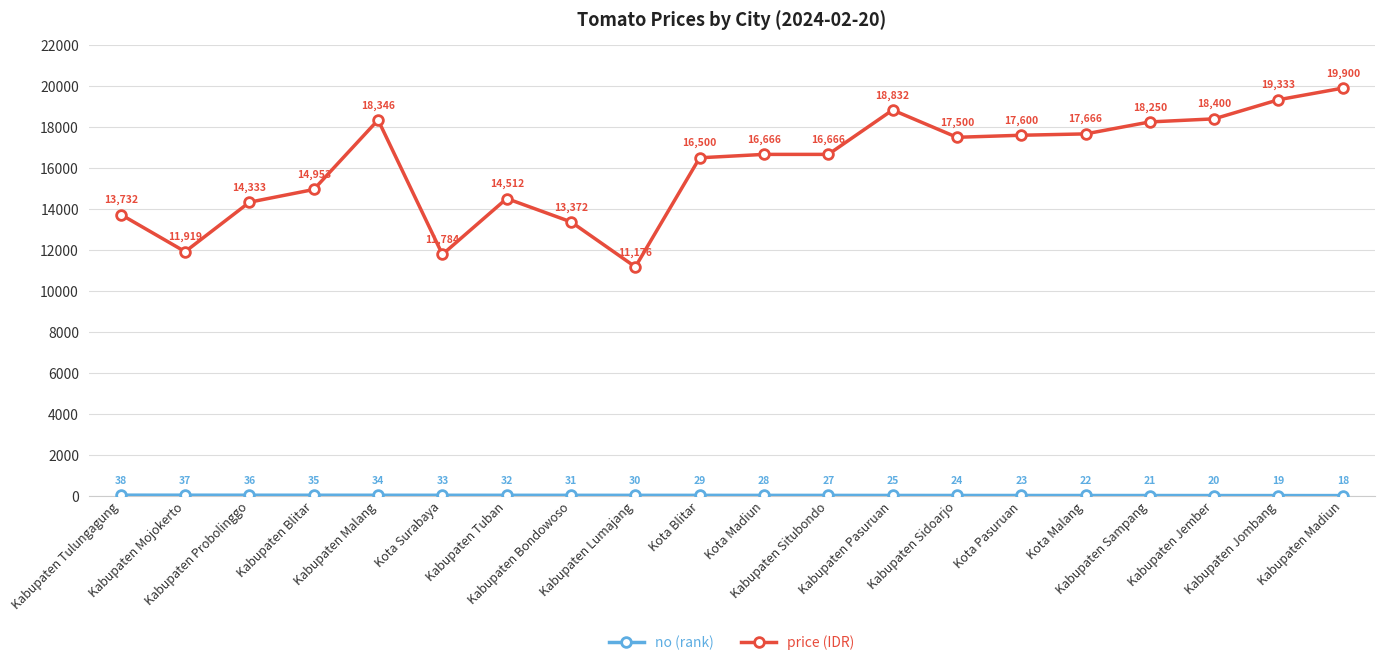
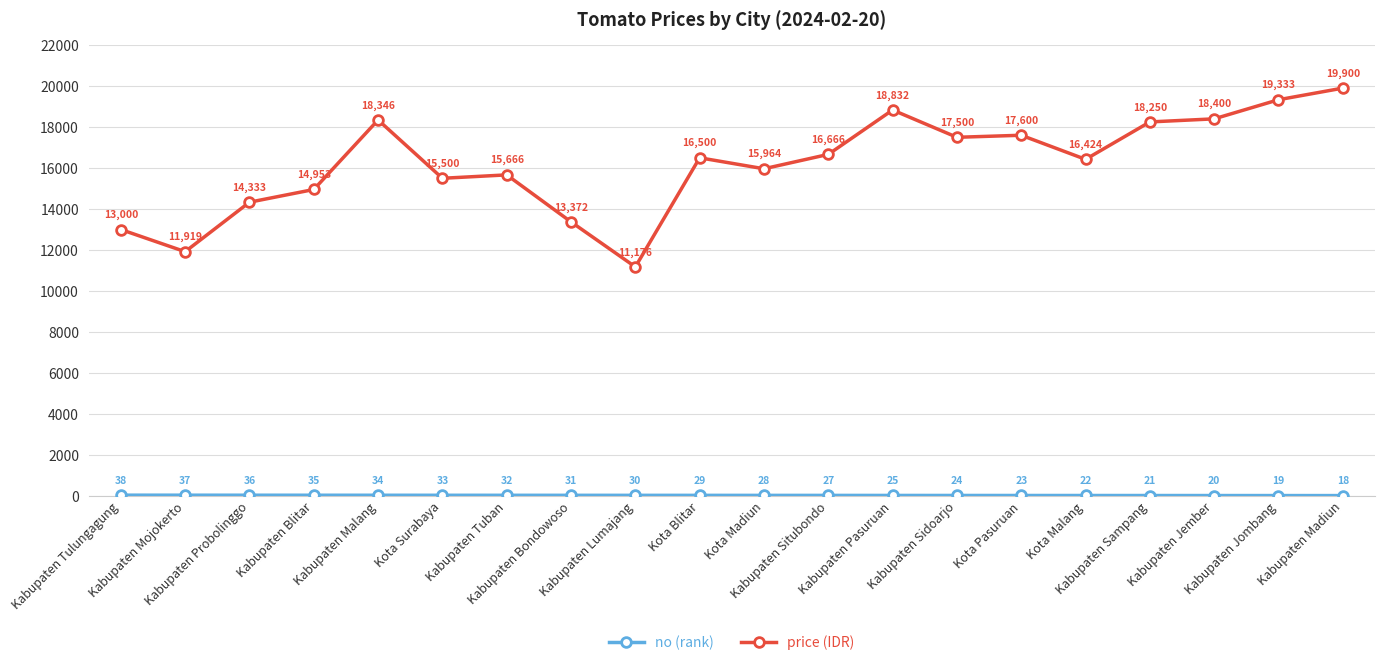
  {
    "no (rank)": {
      "Kabupaten Tulungagung": "38",
      "Kabupaten Mojokerto": "37",
      "Kabupaten Probolinggo": "36",
      "Kabupaten Blitar": "35",
      "Kabupaten Malang": "34",
      "Kota Surabaya": "33",
      "Kabupaten Tuban": "32",
      "Kabupaten Bondowoso": "31",
      "Kabupaten Lumajang": "30",
      "Kota Blitar": "29",
      "Kota Madiun": "28",
      "Kabupaten Situbondo": "27",
      "Kabupaten Pasuruan": "25",
      "Kabupaten Sidoarjo": "24",
      "Kota Pasuruan": "23",
      "Kota Malang": "22",
      "Kabupaten Sampang": "21",
      "Kabupaten Jember": "20",
      "Kabupaten Jombang": "19",
      "Kabupaten Madiun": "18"
    },
    "price (IDR)": {
-     "Kabupaten Tulungagung": "13,732",
+     "Kabupaten Tulungagung": "13,000",
      "Kabupaten Mojokerto": "11,919",
      "Kabupaten Probolinggo": "14,333",
      "Kabupaten Blitar": "14,953",
      "Kabupaten Malang": "18,346",
-     "Kota Surabaya": "11,784",
-     "Kabupaten Tuban": "14,512",
+     "Kota Surabaya": "15,500",
+     "Kabupaten Tuban": "15,666",
      "Kabupaten Bondowoso": "13,372",
      "Kabupaten Lumajang": "11,176",
      "Kota Blitar": "16,500",
-     "Kota Madiun": "16,666",
+     "Kota Madiun": "15,964",
      "Kabupaten Situbondo": "16,666",
      "Kabupaten Pasuruan": "18,832",
      "Kabupaten Sidoarjo": "17,500",
      "Kota Pasuruan": "17,600",
-     "Kota Malang": "17,666",
+     "Kota Malang": "16,424",
      "Kabupaten Sampang": "18,250",
      "Kabupaten Jember": "18,400",
      "Kabupaten Jombang": "19,333",
      "Kabupaten Madiun": "19,900"
    }
  }
